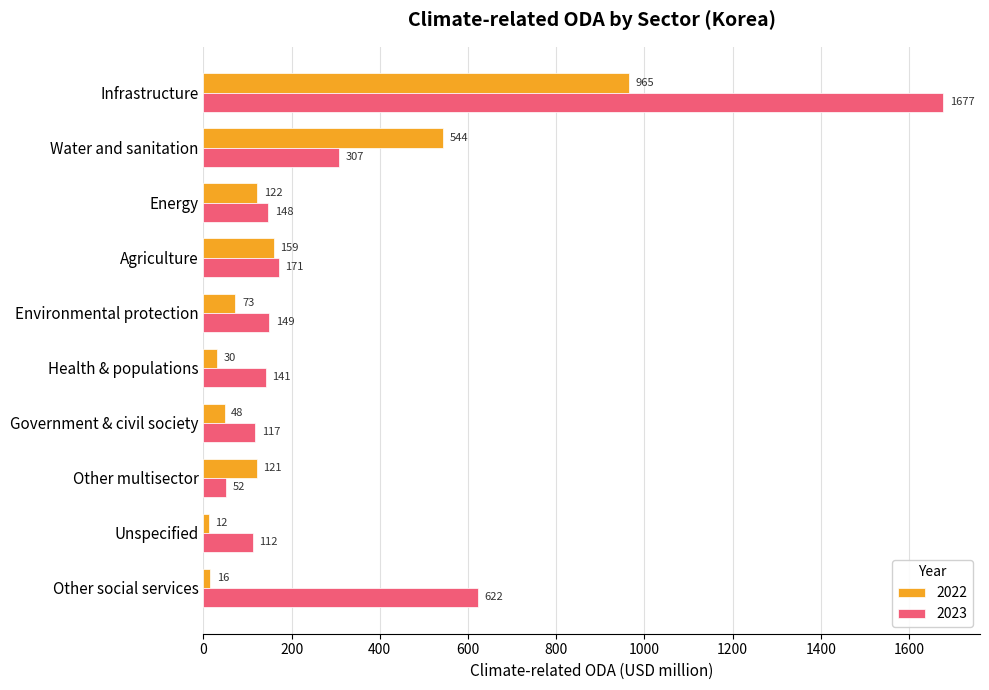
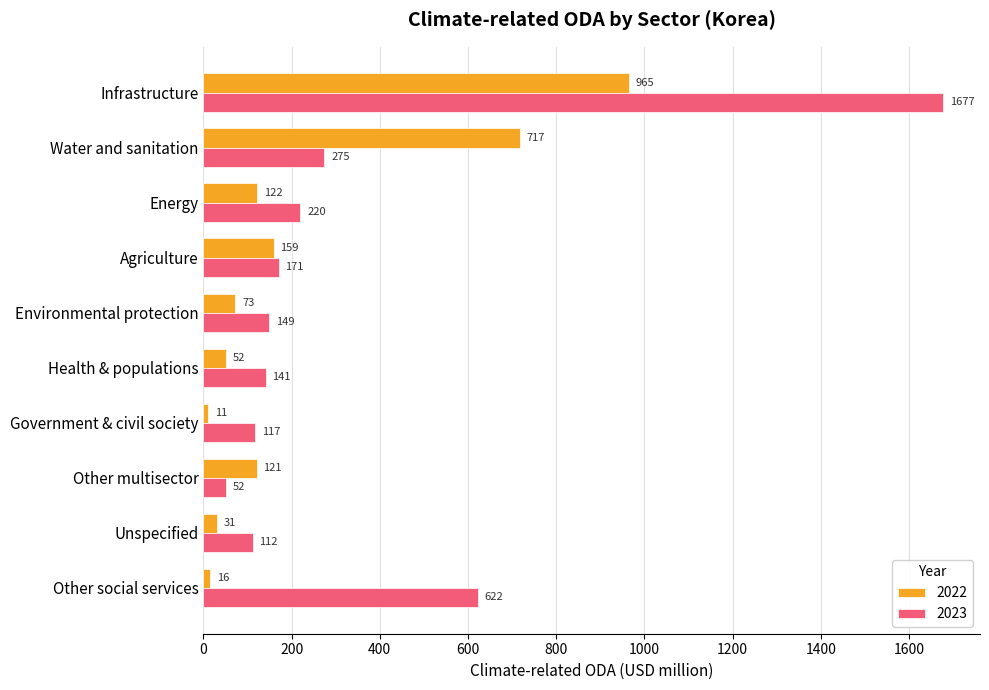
  {
    "2022": {
      "Infrastructure": 965,
-     "Water and sanitation": 544,
+     "Water and sanitation": 717,
      "Energy": 122,
      "Agriculture": 159,
      "Environmental protection": 73,
-     "Health & populations": 30,
-     "Government & civil society": 48,
+     "Health & populations": 52,
+     "Government & civil society": 11,
      "Other multisector": 121,
-     "Unspecified": 12,
+     "Unspecified": 31,
      "Other social services": 16
    },
    "2023": {
      "Infrastructure": 1677,
-     "Water and sanitation": 307,
-     "Energy": 148,
+     "Water and sanitation": 275,
+     "Energy": 220,
      "Agriculture": 171,
      "Environmental protection": 149,
      "Health & populations": 141,
      "Government & civil society": 117,
      "Other multisector": 52,
      "Unspecified": 112,
      "Other social services": 622
    }
  }
